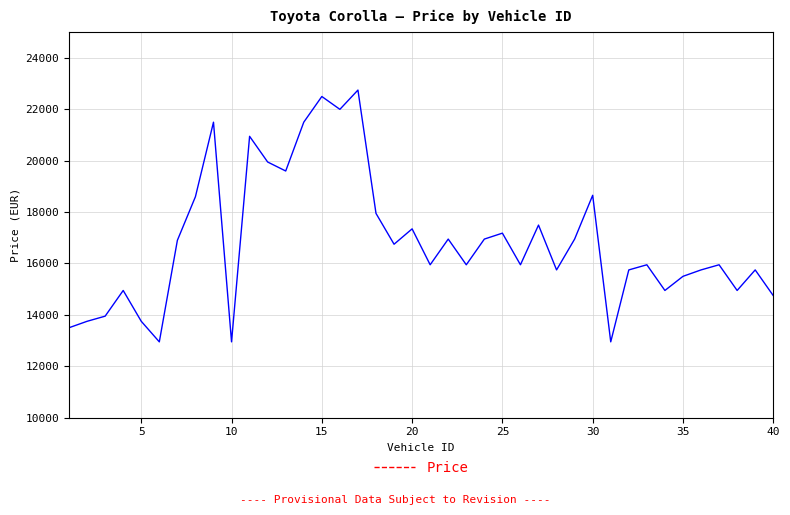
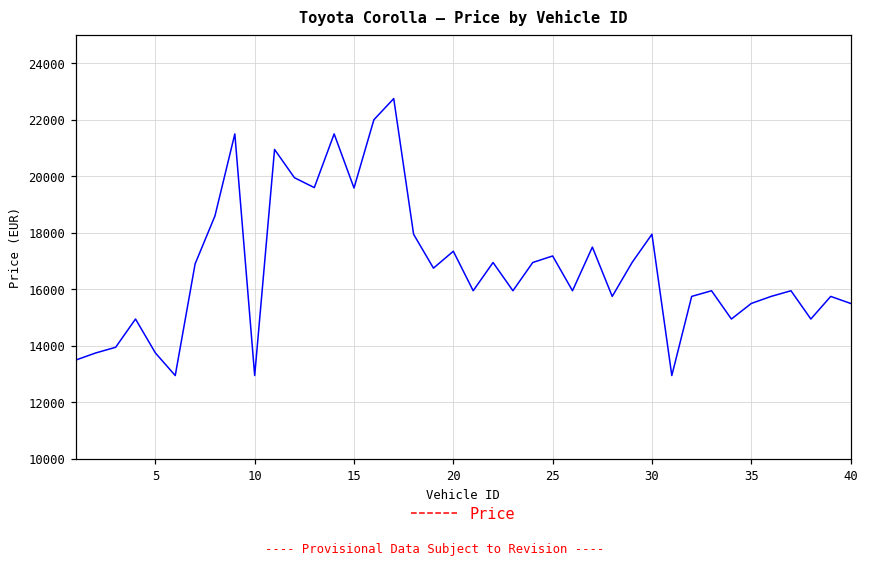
  {
    "5": 13800,
    "10": 13000,
-   "15": 22500,
+   "15": 19600,
    "20": 17300,
    "25": 17200,
-   "30": 18700,
+   "30": 18000,
    "35": 15500,
-   "40": 14800
+   "40": 15500
  }
